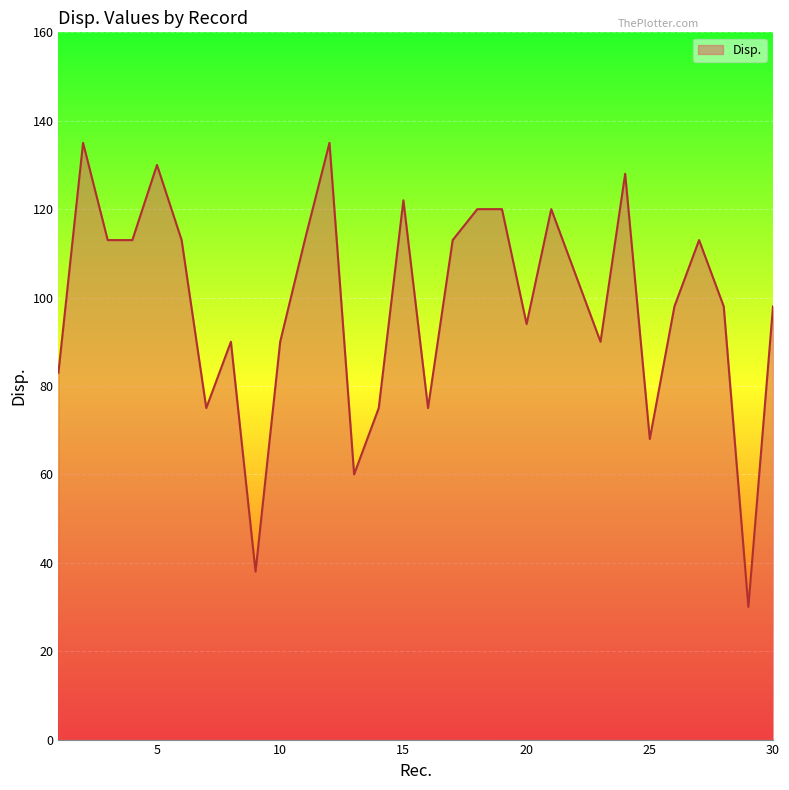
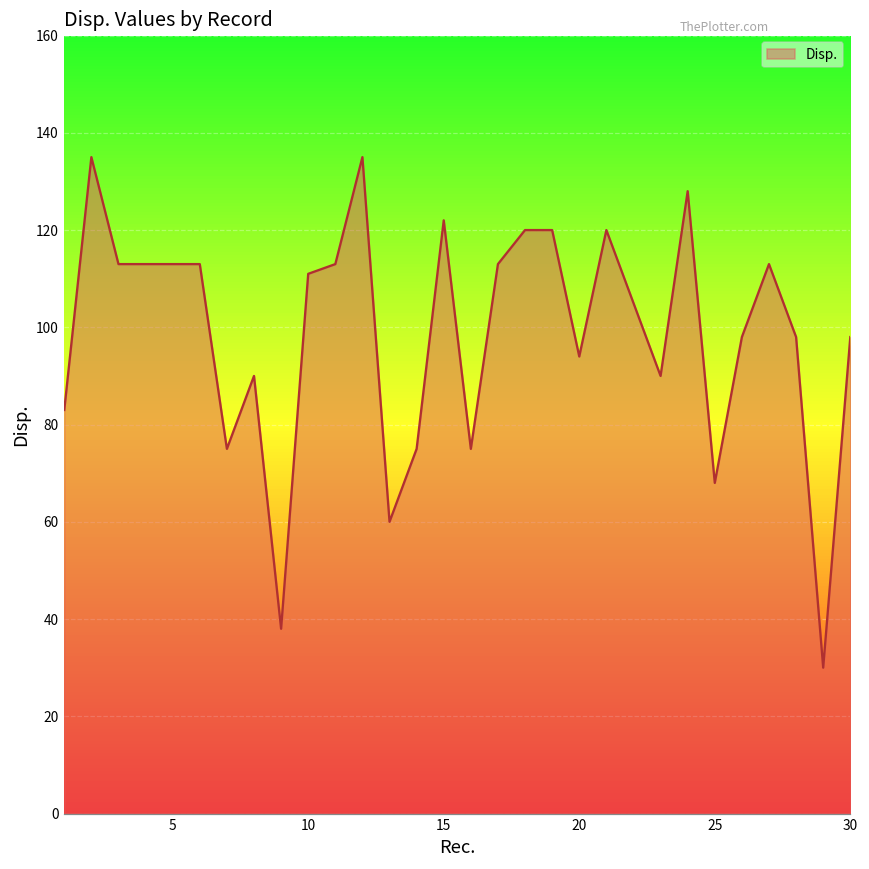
  {
-   "5": 130,
-   "10": 90,
+   "5": 113,
+   "10": 111,
    "15": 122,
    "20": 94,
    "25": 68,
    "30": 98
  }
